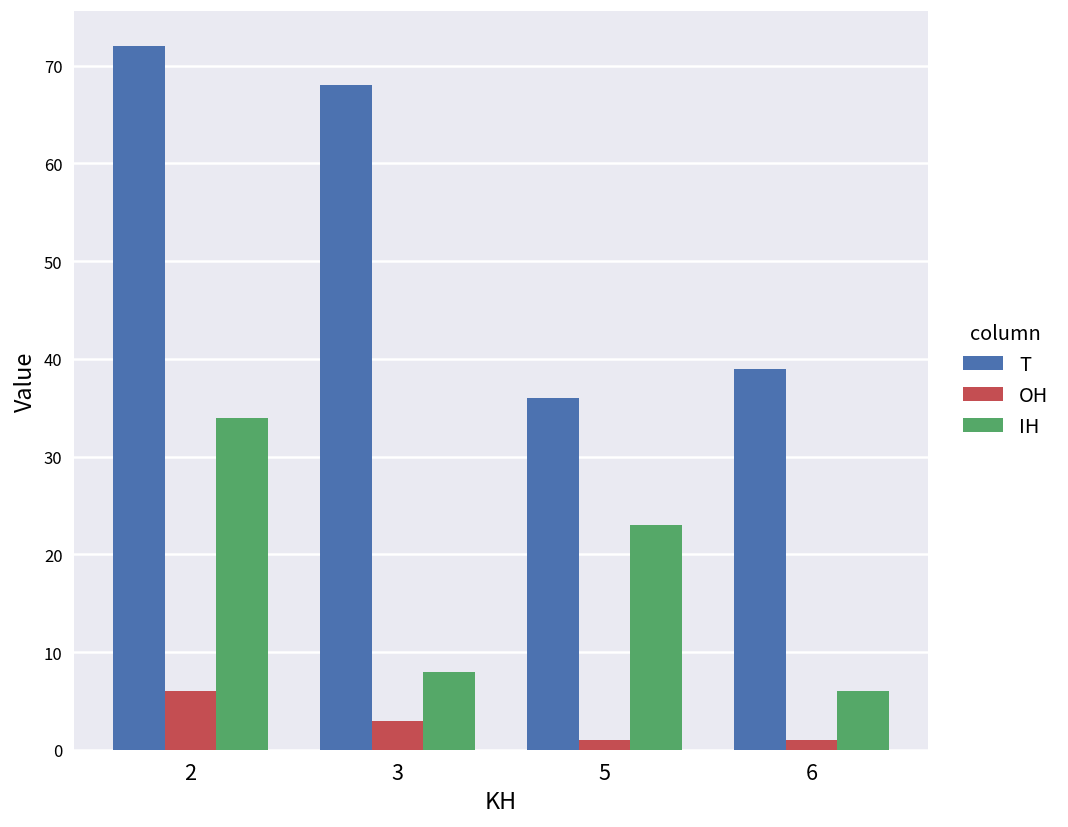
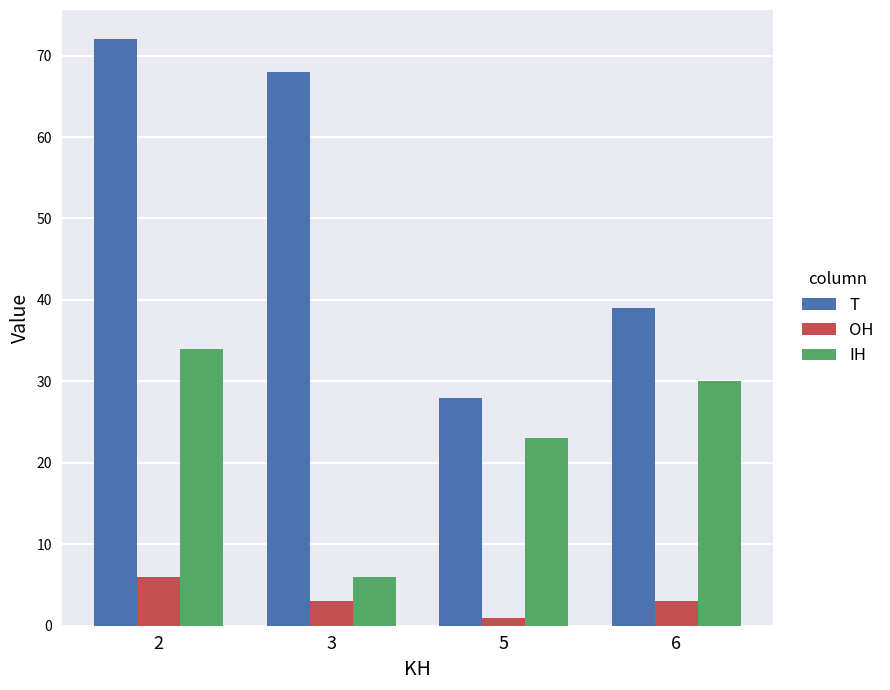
  {
    "T": {
      "2": 72,
      "3": 68,
-     "5": 36,
+     "5": 28,
      "6": 39
    },
    "OH": {
      "2": 6,
      "3": 3,
      "5": 1,
-     "6": 1
+     "6": 3
    },
    "IH": {
      "2": 34,
-     "3": 8,
+     "3": 6,
      "5": 23,
-     "6": 6
+     "6": 30
    }
  }
